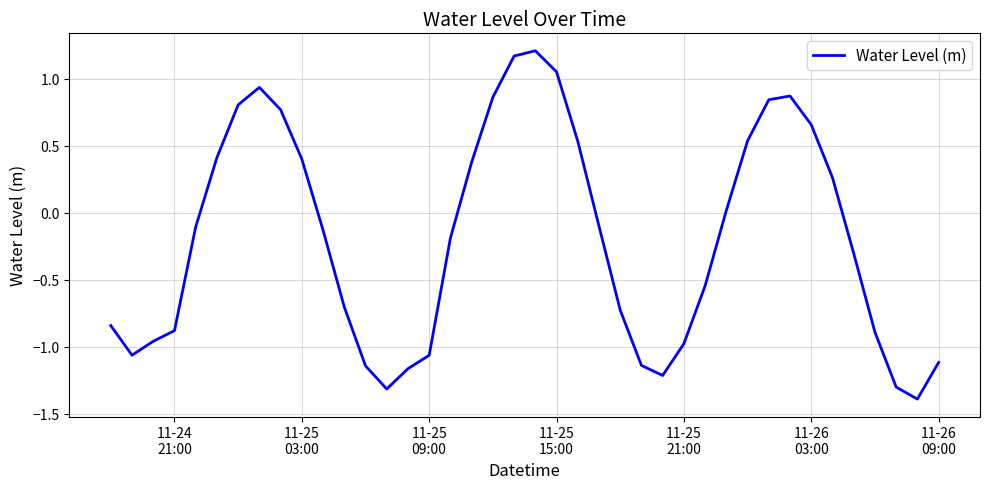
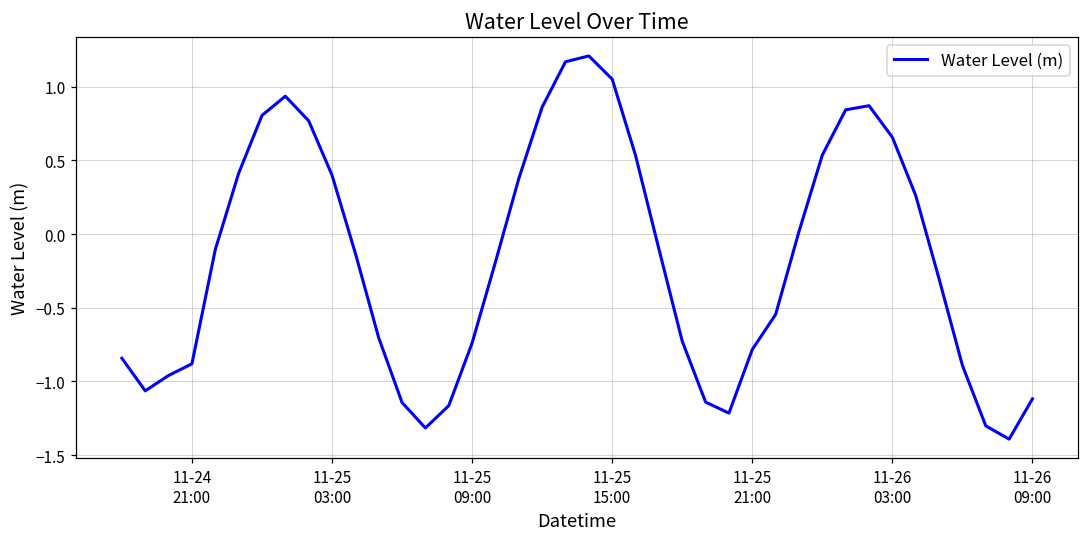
  {
    "11-24 21:00": -0.88,
    "11-25 03:00": 0.40,
-   "11-25 09:00": -1.06,
+   "11-25 09:00": -0.74,
    "11-25 15:00": 1.05,
-   "11-25 21:00": -0.98,
+   "11-25 21:00": -0.78,
    "11-26 03:00": 0.66,
    "11-26 09:00": -1.12
  }
